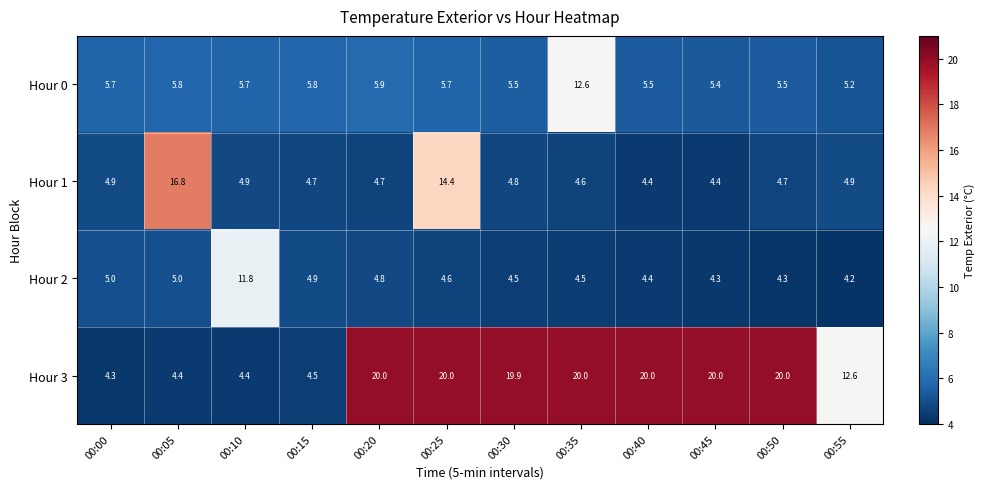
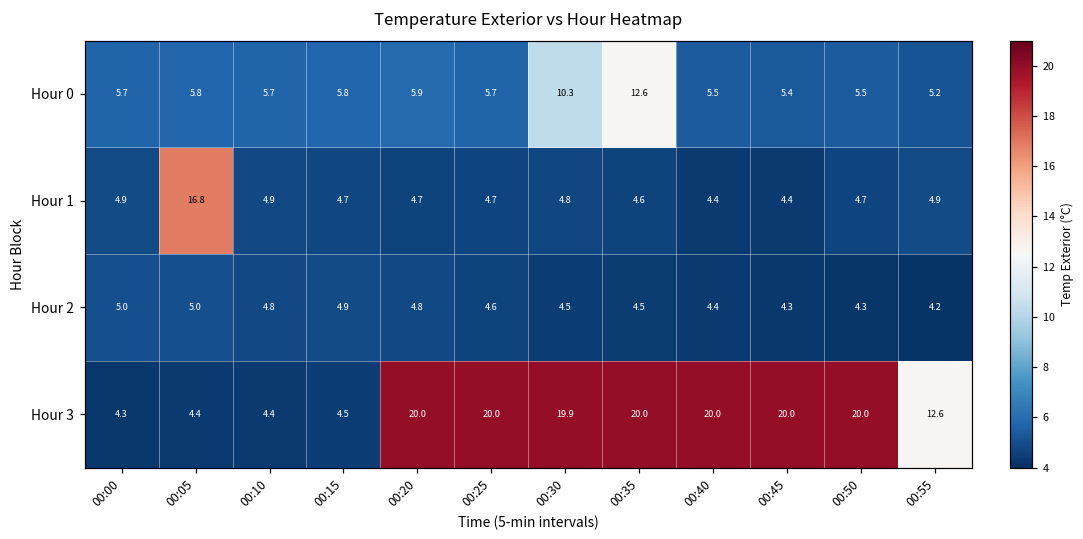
  {
    "Hour 0": {
      "00:00": 5.7,
      "00:05": 5.8,
      "00:10": 5.7,
      "00:15": 5.8,
      "00:20": 5.9,
      "00:25": 5.7,
-     "00:30": 5.5,
+     "00:30": 10.3,
      "00:35": 12.6,
      "00:40": 5.5,
      "00:45": 5.4,
      "00:50": 5.5,
      "00:55": 5.2
    },
    "Hour 1": {
      "00:00": 4.9,
      "00:05": 16.8,
      "00:10": 4.9,
      "00:15": 4.7,
      "00:20": 4.7,
-     "00:25": 14.4,
+     "00:25": 4.7,
      "00:30": 4.8,
      "00:35": 4.6,
      "00:40": 4.4,
      "00:45": 4.4,
      "00:50": 4.7,
      "00:55": 4.9
    },
    "Hour 2": {
      "00:00": 5.0,
      "00:05": 5.0,
-     "00:10": 11.8,
+     "00:10": 4.8,
      "00:15": 4.9,
      "00:20": 4.8,
      "00:25": 4.6,
      "00:30": 4.5,
      "00:35": 4.5,
      "00:40": 4.4,
      "00:45": 4.3,
      "00:50": 4.3,
      "00:55": 4.2
    },
    "Hour 3": {
      "00:00": 4.3,
      "00:05": 4.4,
      "00:10": 4.4,
      "00:15": 4.5,
      "00:20": 20.0,
      "00:25": 20.0,
      "00:30": 19.9,
      "00:35": 20.0,
      "00:40": 20.0,
      "00:45": 20.0,
      "00:50": 20.0,
      "00:55": 12.6
    }
  }
